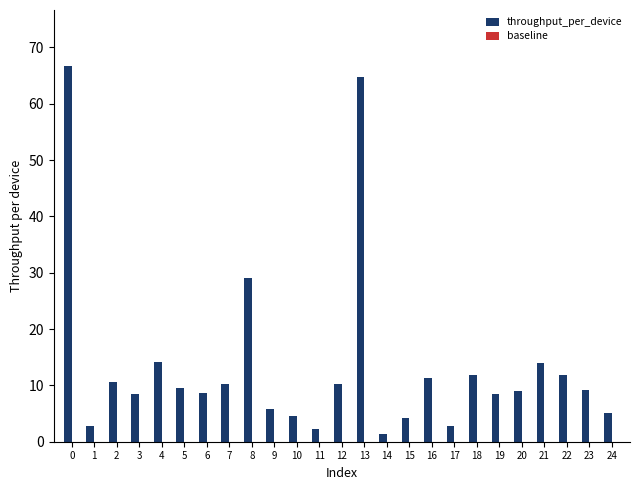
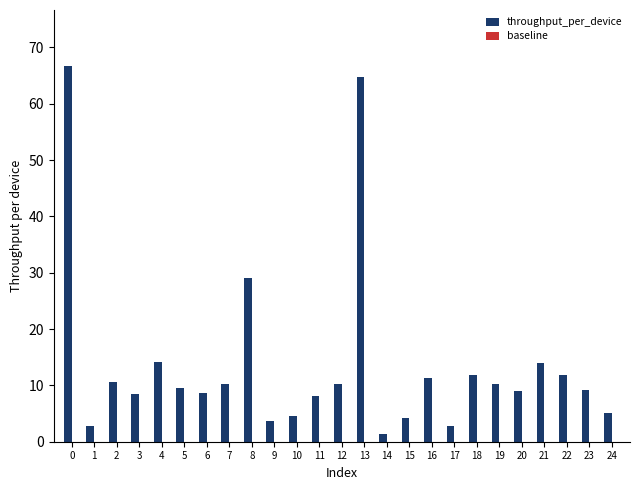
  {
    "throughput_per_device": {
      "0": 67,
      "1": 3,
      "2": 11,
      "3": 8,
      "4": 14,
      "5": 10,
      "6": 9,
      "7": 10,
      "8": 29,
-     "9": 6,
+     "9": 4,
      "10": 5,
-     "11": 2,
+     "11": 8,
      "12": 10,
      "13": 65,
      "14": 1,
      "15": 4,
      "16": 11,
      "17": 3,
      "18": 12,
-     "19": 9,
+     "19": 10,
      "20": 9,
      "21": 14,
      "22": 12,
      "23": 9,
      "24": 5
    },
    "baseline": {
      "0": 0,
      "1": 0,
      "2": 0,
      "3": 0,
      "4": 0,
      "5": 0,
      "6": 0,
      "7": 0,
      "8": 0,
      "9": 0,
      "10": 0,
      "11": 0,
      "12": 0,
      "13": 0,
      "14": 0,
      "15": 0,
      "16": 0,
      "17": 0,
      "18": 0,
      "19": 0,
      "20": 0,
      "21": 0,
      "22": 0,
      "23": 0,
      "24": 0
    }
  }
